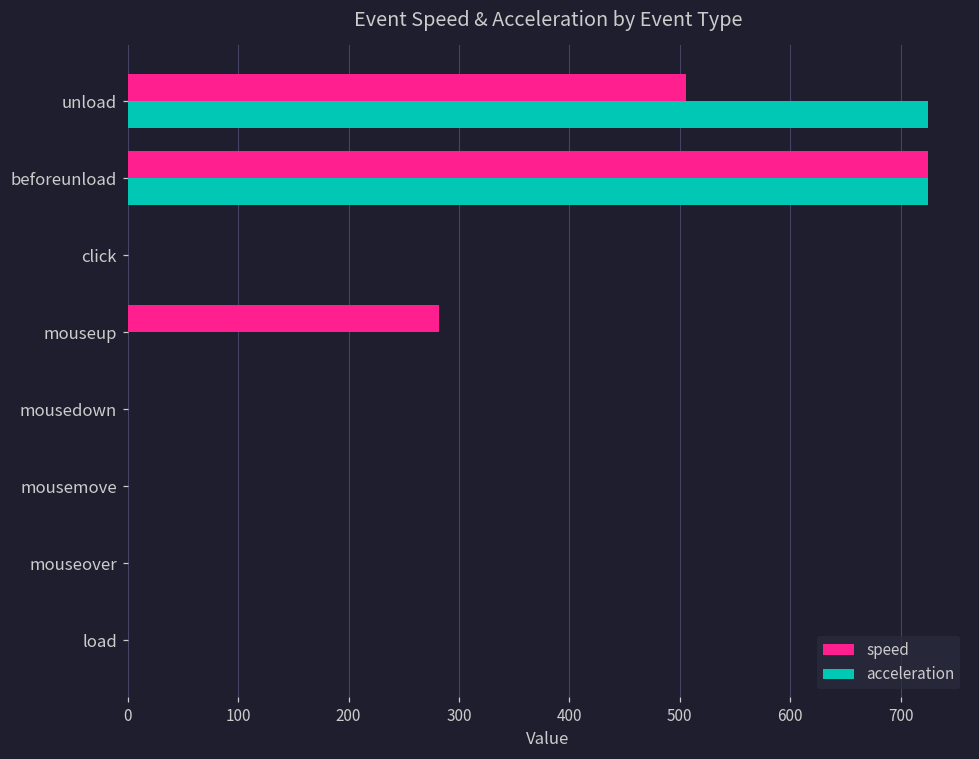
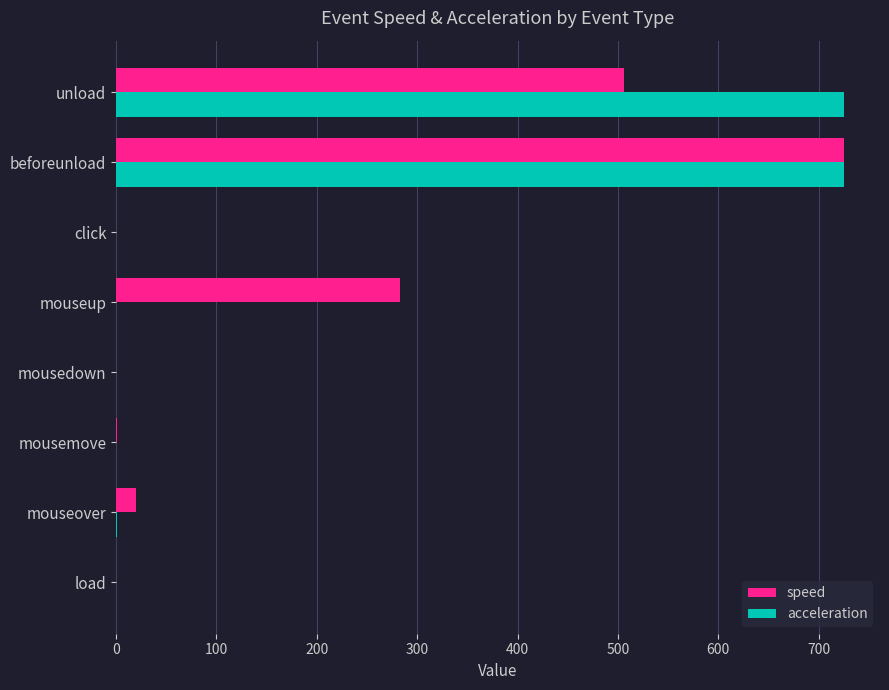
  {
    "speed": {
      "unload": 506,
      "beforeunload": 725,
      "click": 0,
      "mouseup": 282,
-     "mouseover": 1,
+     "mouseover": 19,
      "load": 0
    },
    "acceleration": {
      "unload": 725,
      "beforeunload": 725,
      "click": 0,
      "load": 0
    }
  }
